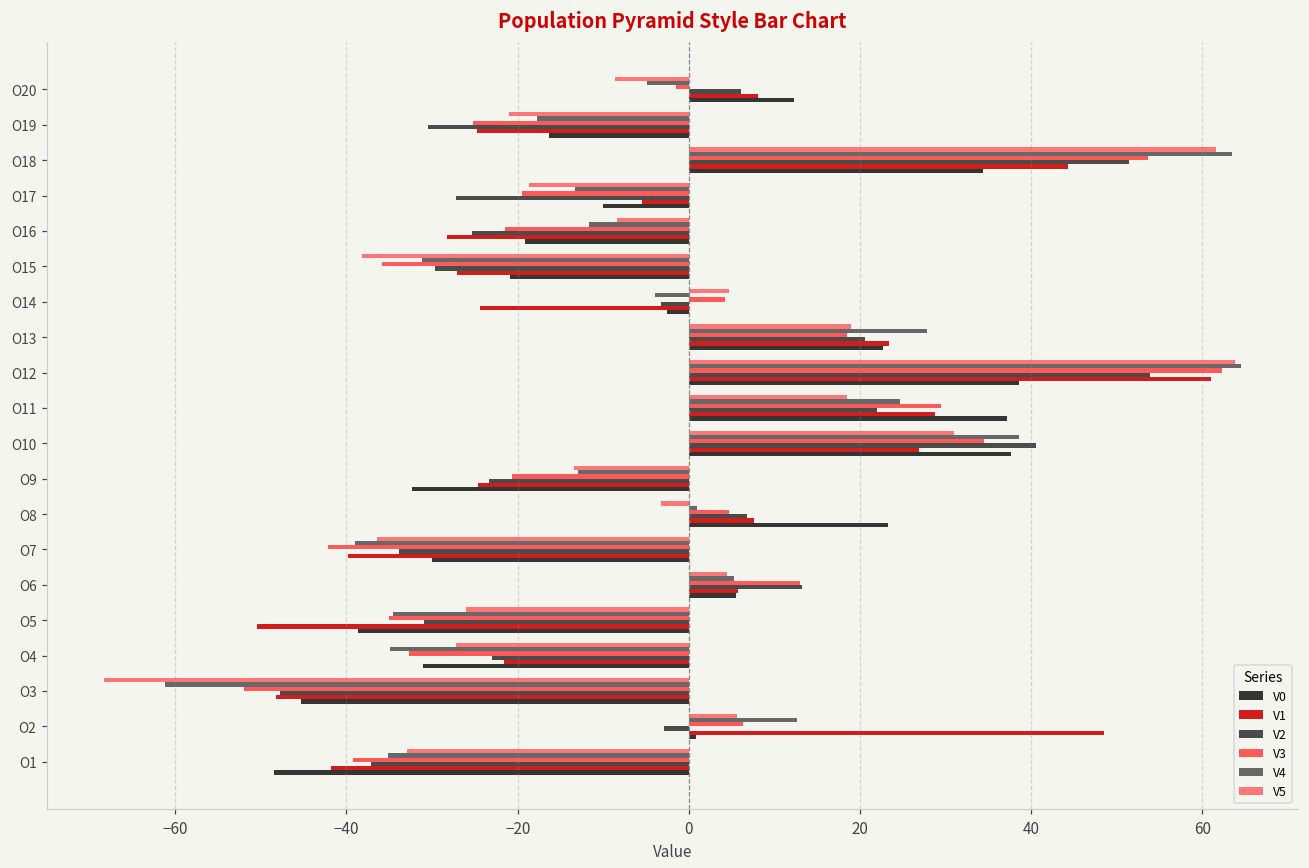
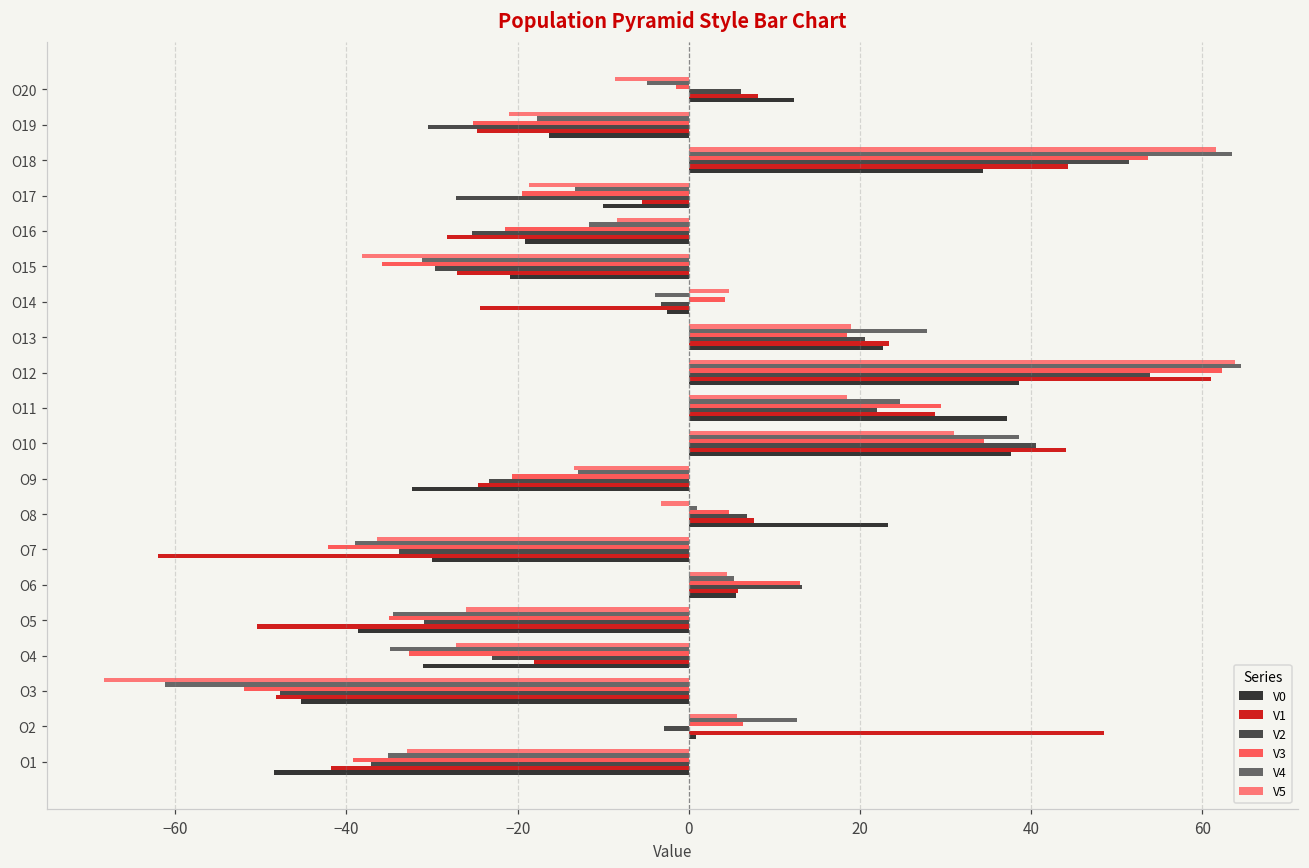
  {
    "V1": {
      "O20": 8,
      "O19": -25,
      "O18": 44,
      "O17": -5,
      "O16": -28,
      "O15": -27,
      "O14": -24,
      "O13": 23,
      "O12": 61,
      "O11": 29,
-     "O10": 27,
+     "O10": 44,
      "O9": -25,
      "O8": 8,
-     "O7": -40,
+     "O7": -62,
      "O6": 6,
      "O5": -50,
-     "O4": -22,
+     "O4": -18,
      "O3": -48,
      "O2": 49,
      "O1": -42
    }
  }
